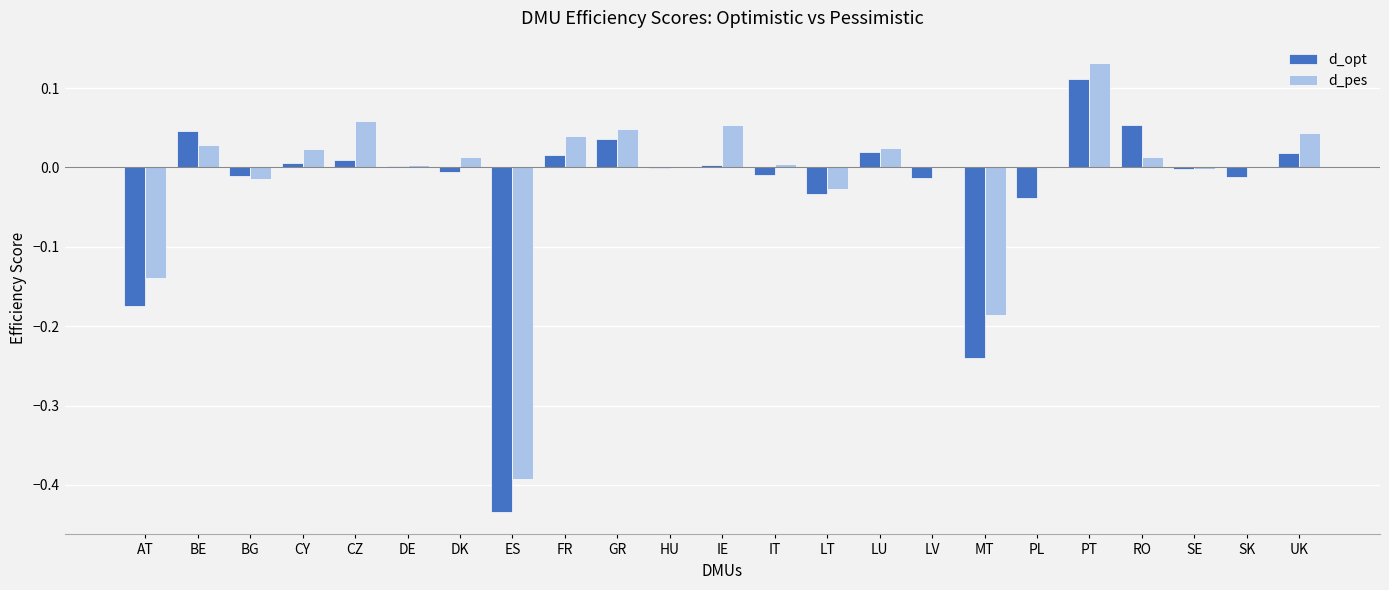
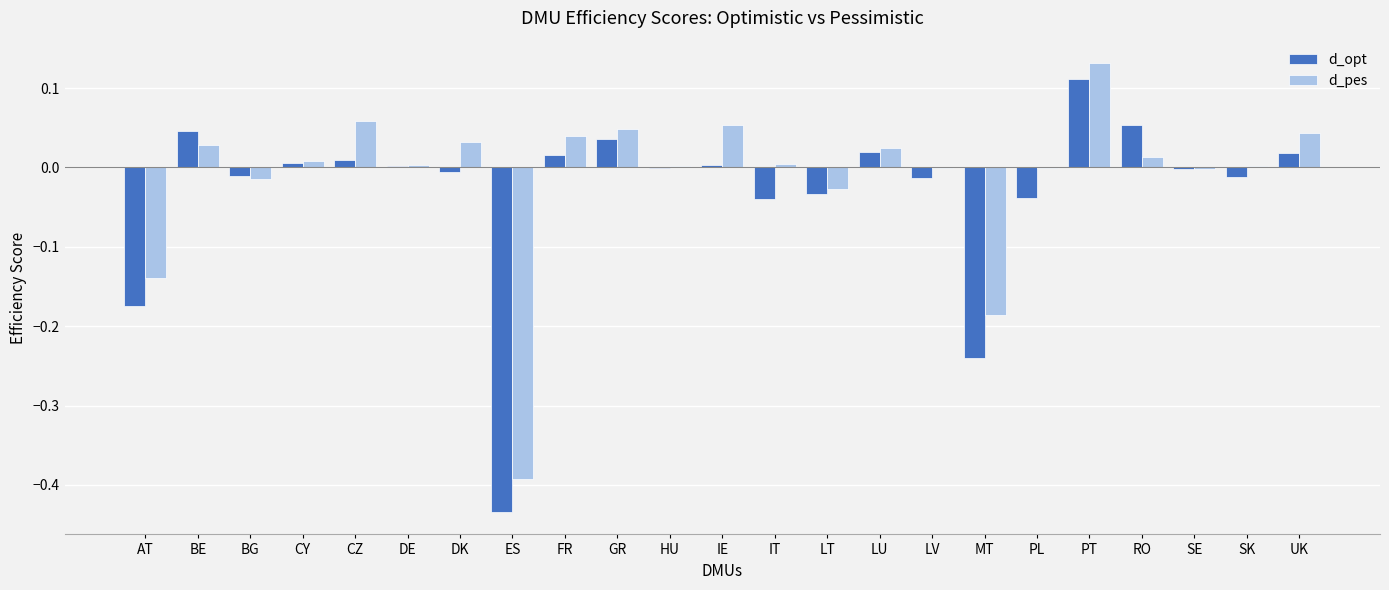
  {
    "d_opt": {
      "AT": -0.17,
      "BE": 0.05,
      "BG": -0.01,
      "CY": 0.01,
      "CZ": 0.01,
      "DK": -0.01,
      "ES": -0.43,
      "FR": 0.02,
      "GR": 0.04,
-     "IT": -0.01,
+     "IT": -0.04,
      "LT": -0.03,
      "LU": 0.02,
      "LV": -0.01,
      "MT": -0.24,
      "PL": -0.04,
      "PT": 0.11,
      "RO": 0.05,
      "SK": -0.01,
      "UK": 0.02
    },
    "d_pes": {
      "AT": -0.14,
      "BE": 0.03,
      "BG": -0.01,
-     "CY": 0.02,
+     "CY": 0.01,
      "CZ": 0.06,
      "DE": 0.00,
-     "DK": 0.01,
+     "DK": 0.03,
      "ES": -0.39,
      "FR": 0.04,
      "GR": 0.05,
      "IE": 0.05,
      "IT": 0.00,
      "LT": -0.03,
      "LU": 0.02,
      "MT": -0.19,
      "PT": 0.13,
      "RO": 0.01,
      "UK": 0.04
    }
  }
